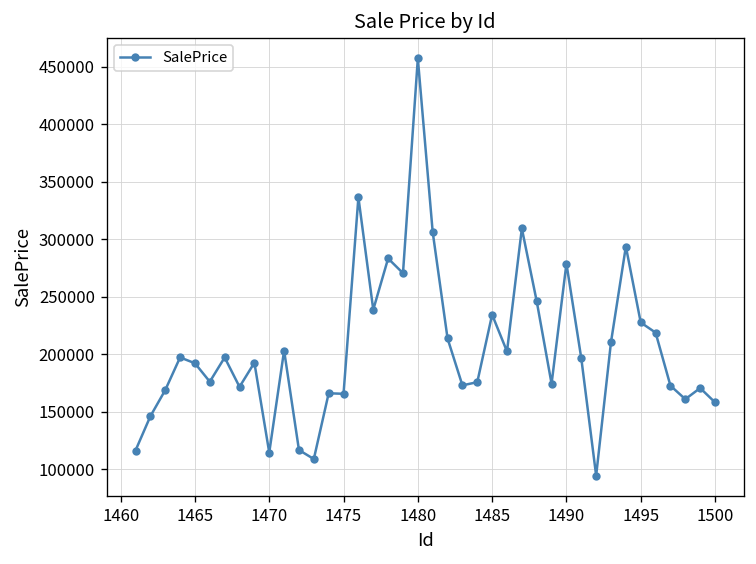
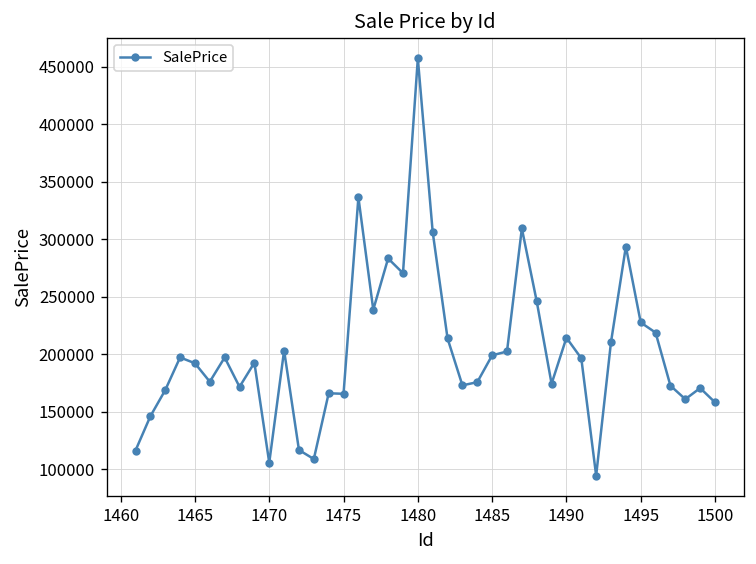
  {
    "1465": 190000,
-   "1470": 115000,
+   "1470": 106000,
    "1475": 170000,
    "1480": 460000,
-   "1485": 230000,
-   "1490": 280000,
+   "1485": 200000,
+   "1490": 210000,
    "1495": 230000,
    "1500": 160000
  }
